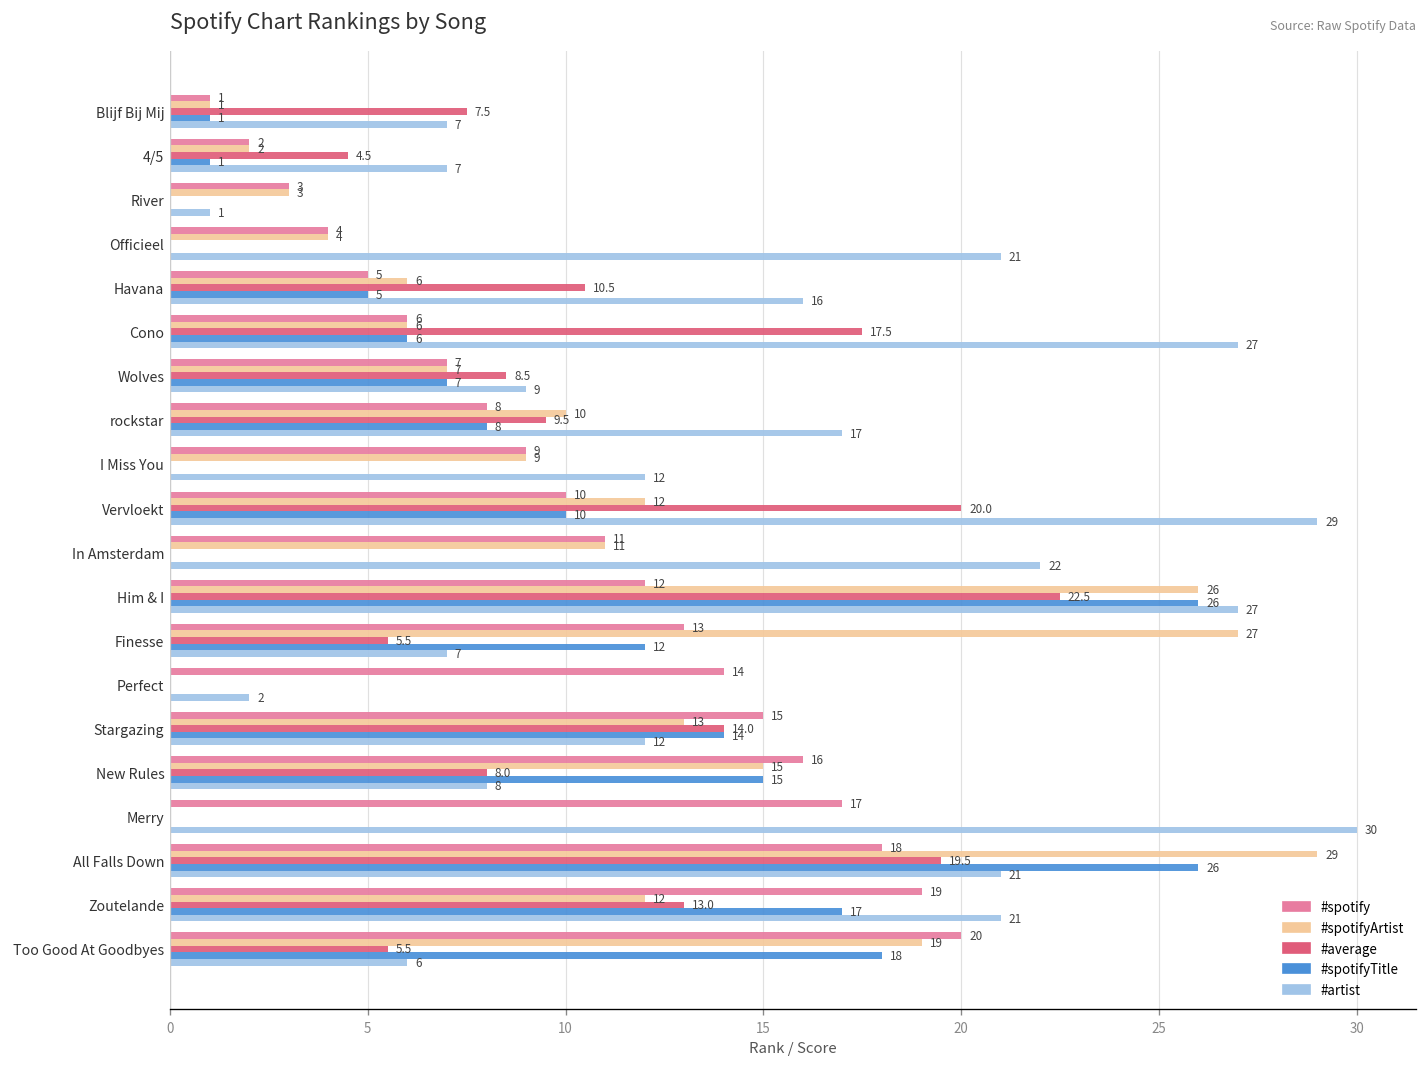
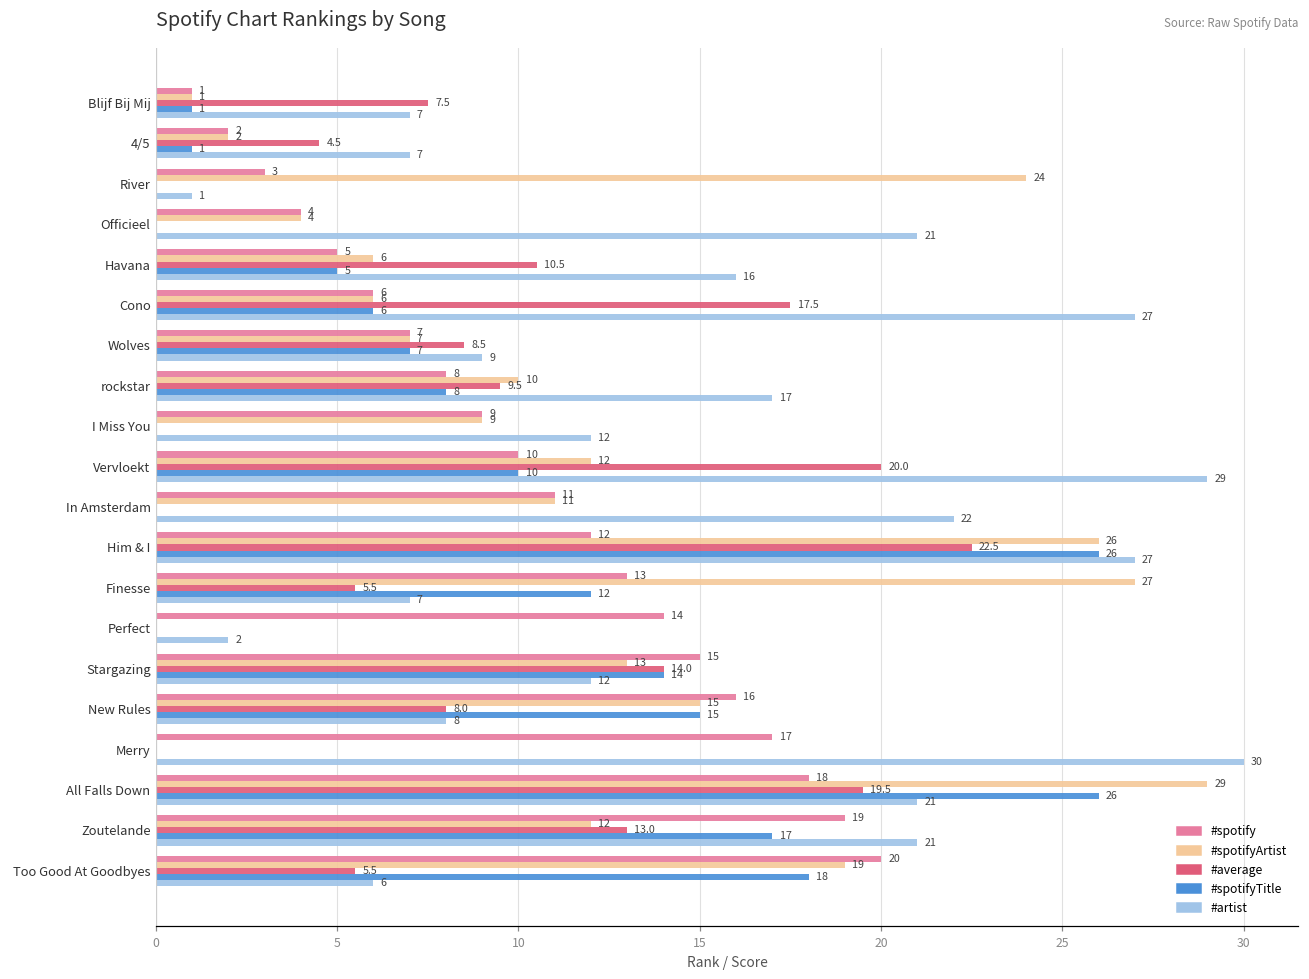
  {
    "#spotifyArtist": {
-     "River": 3,
+     "River": 24,
      "Havana": 6,
      "rockstar": 10,
      "Vervloekt": 12,
      "Him & I": 26,
      "Finesse": 27,
      "Stargazing": 13,
      "New Rules": 15,
      "All Falls Down": 29,
      "Zoutelande": 12,
      "Too Good At Goodbyes": 19
    },
    "#spotifyTitle": {
      "Blijf Bij Mij": 1,
      "4/5": 1,
      "Havana": 5,
      "Cono": 6,
      "Wolves": 7,
      "rockstar": 8,
      "Vervloekt": 10,
      "Him & I": 26,
      "Finesse": 12,
      "New Rules": 15,
      "All Falls Down": 26,
      "Zoutelande": 17,
      "Too Good At Goodbyes": 18
    },
    "#artist": {
      "Blijf Bij Mij": 7,
      "4/5": 7,
      "River": 1,
      "Officieel": 21,
      "Havana": 16,
      "Cono": 27,
      "Wolves": 9,
      "rockstar": 17,
      "I Miss You": 12,
      "Vervloekt": 29,
      "In Amsterdam": 22,
      "Him & I": 27,
      "Finesse": 7,
      "Perfect": 2,
      "Stargazing": 12,
      "New Rules": 8,
      "Merry": 30,
      "All Falls Down": 21,
      "Zoutelande": 21,
      "Too Good At Goodbyes": 6
    }
  }
